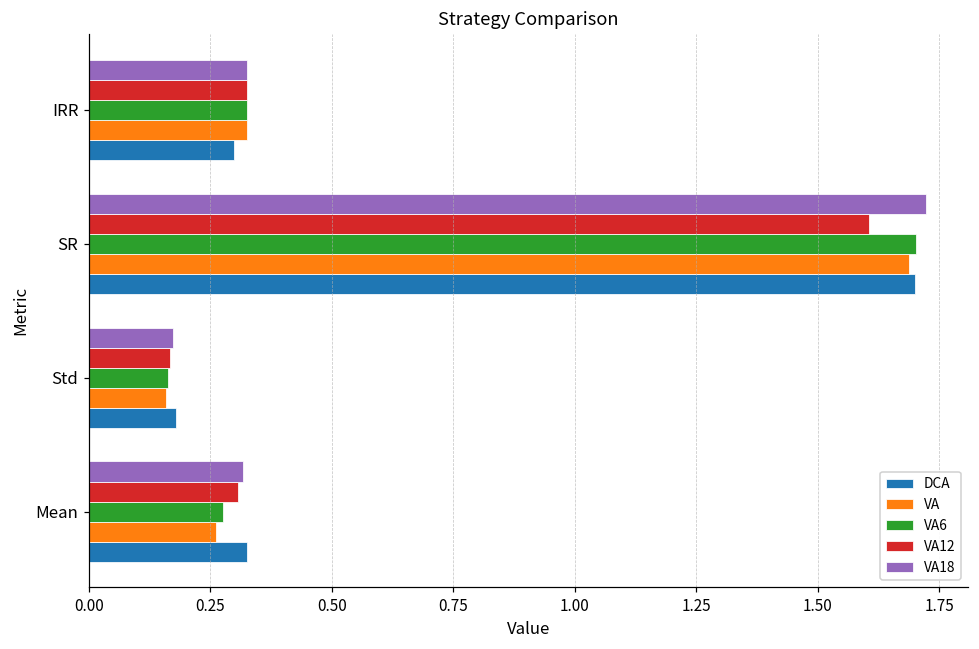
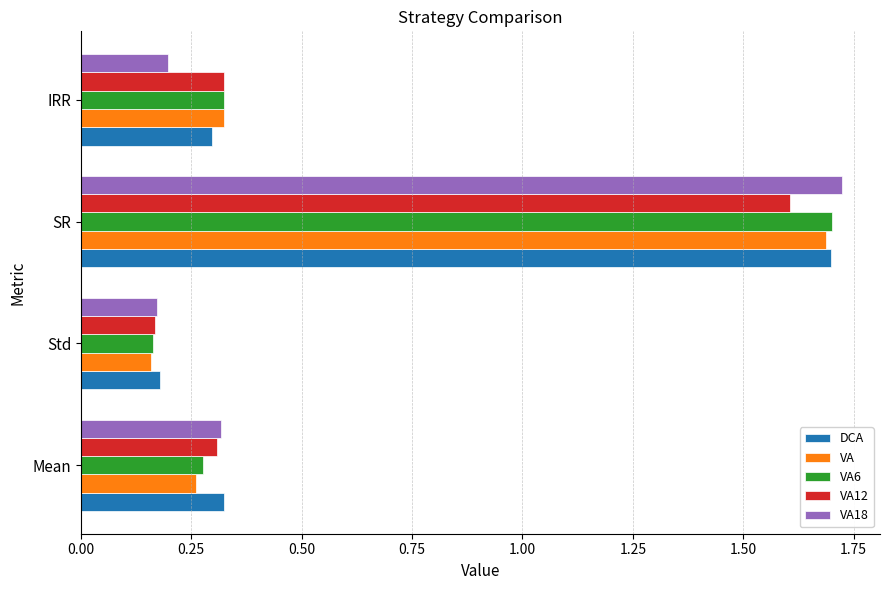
  {
    "DCA": {
      "IRR": 0.30,
      "SR": 1.70,
      "Std": 0.18,
      "Mean": 0.33
    },
    "VA": {
      "IRR": 0.33,
      "SR": 1.69,
      "Std": 0.16,
      "Mean": 0.26
    },
    "VA6": {
      "IRR": 0.33,
      "SR": 1.70,
      "Std": 0.16,
      "Mean": 0.28
    },
    "VA12": {
      "IRR": 0.33,
      "SR": 1.61,
      "Std": 0.17,
      "Mean": 0.31
    },
    "VA18": {
-     "IRR": 0.32,
+     "IRR": 0.20,
      "SR": 1.72,
      "Std": 0.17,
      "Mean": 0.32
    }
  }
